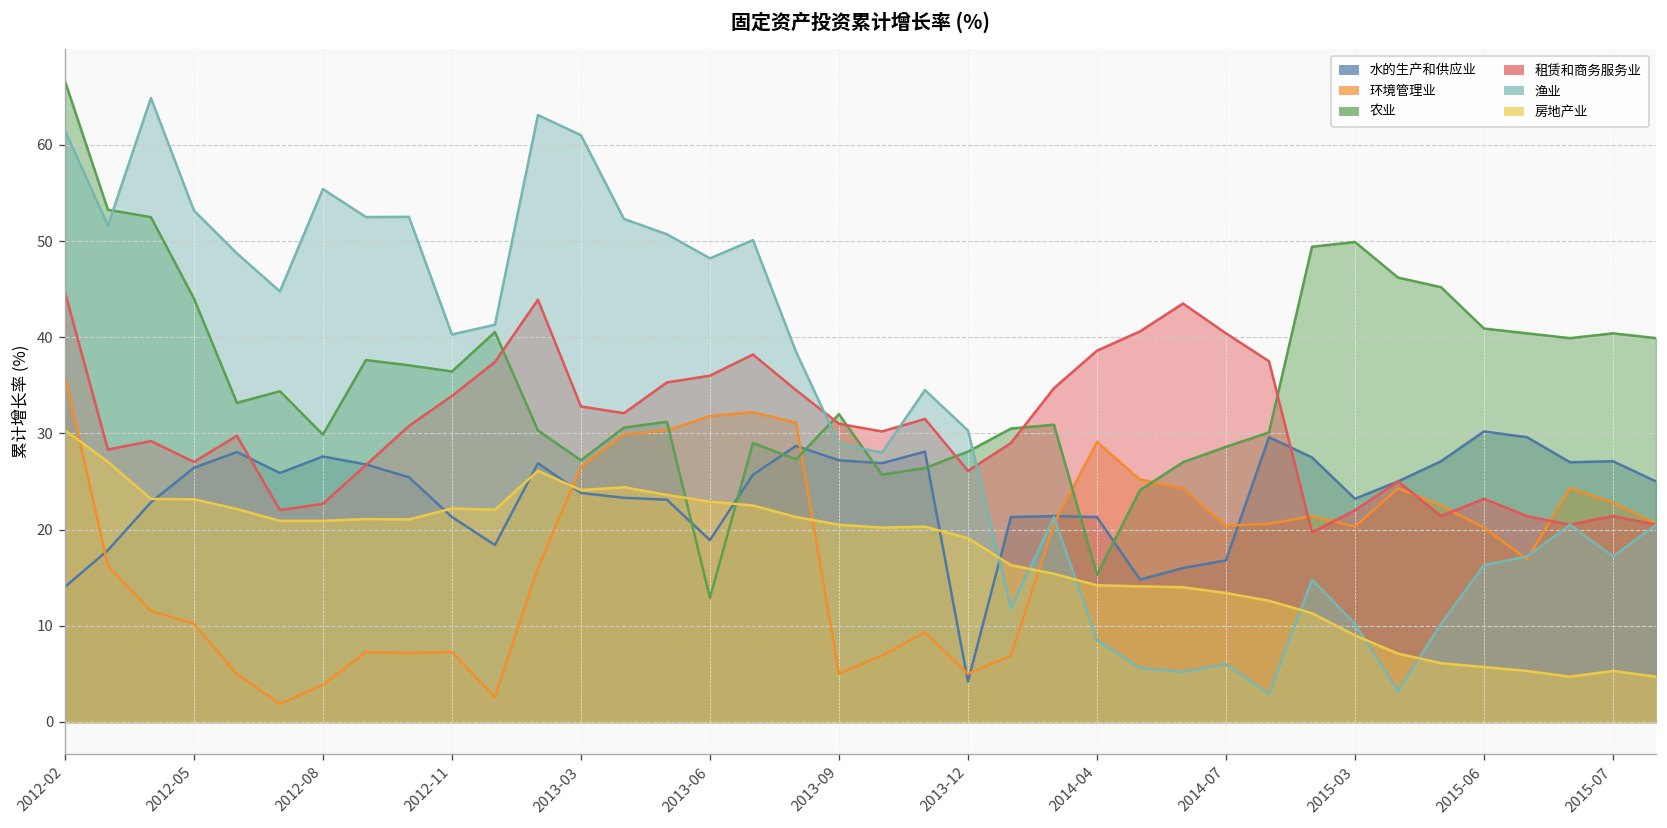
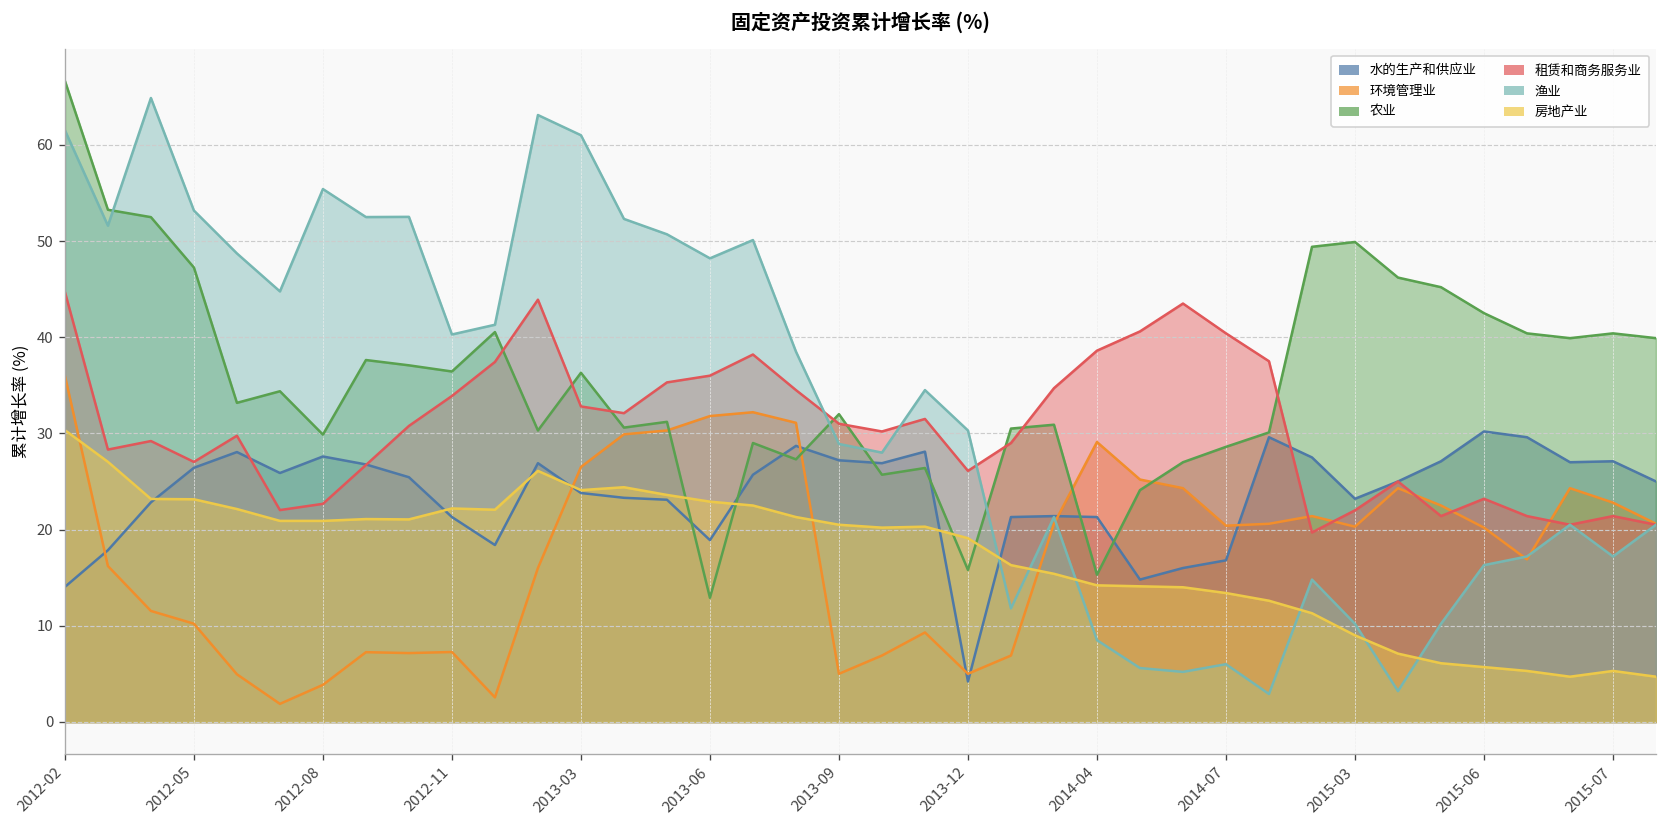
  {
    "农业": {
      "2012-02": 67,
-     "2012-05": 44,
+     "2012-05": 47,
      "2012-08": 30,
      "2012-11": 36,
-     "2013-03": 27,
+     "2013-03": 36,
      "2013-06": 13,
      "2013-09": 32,
-     "2013-12": 28,
+     "2013-12": 16,
      "2014-04": 15,
      "2014-07": 29,
      "2015-03": 50,
-     "2015-06": 41
+     "2015-06": 43
    }
  }
